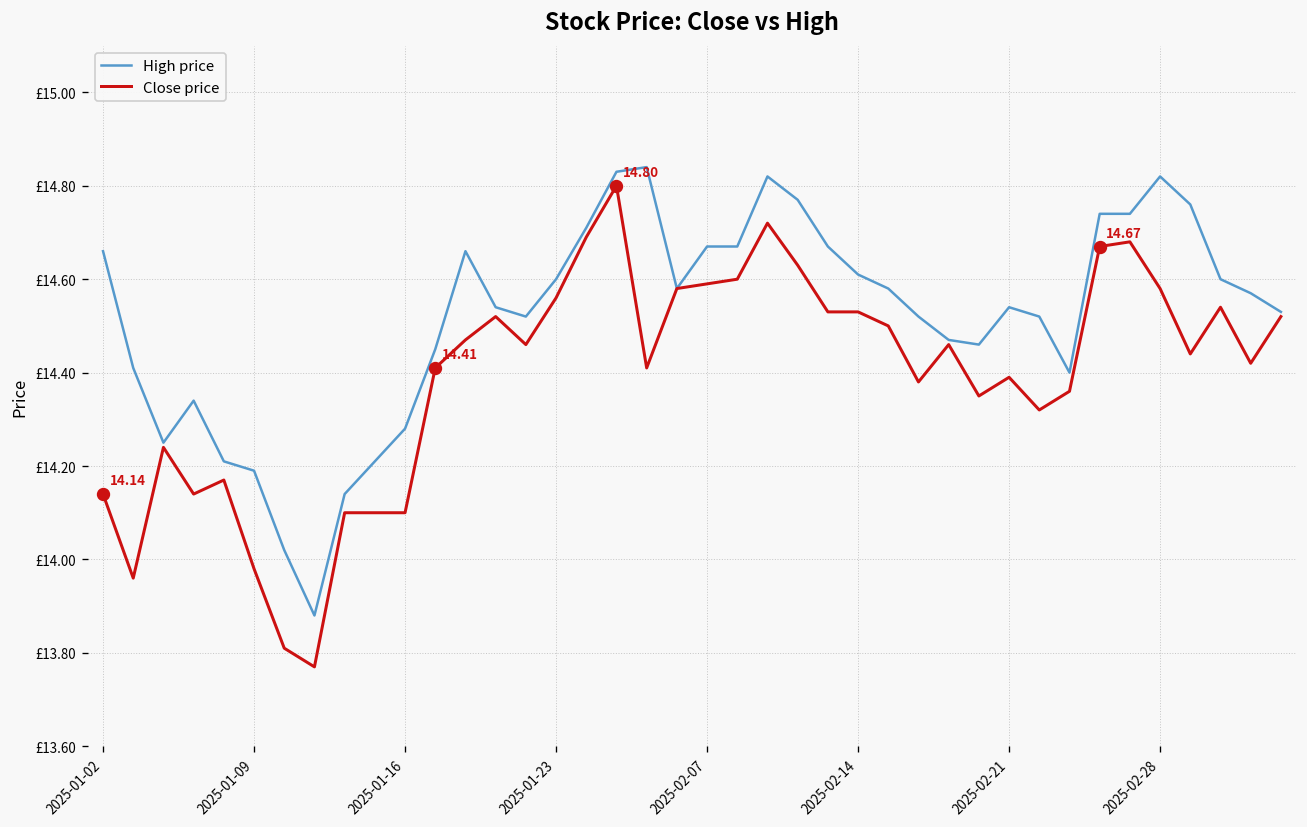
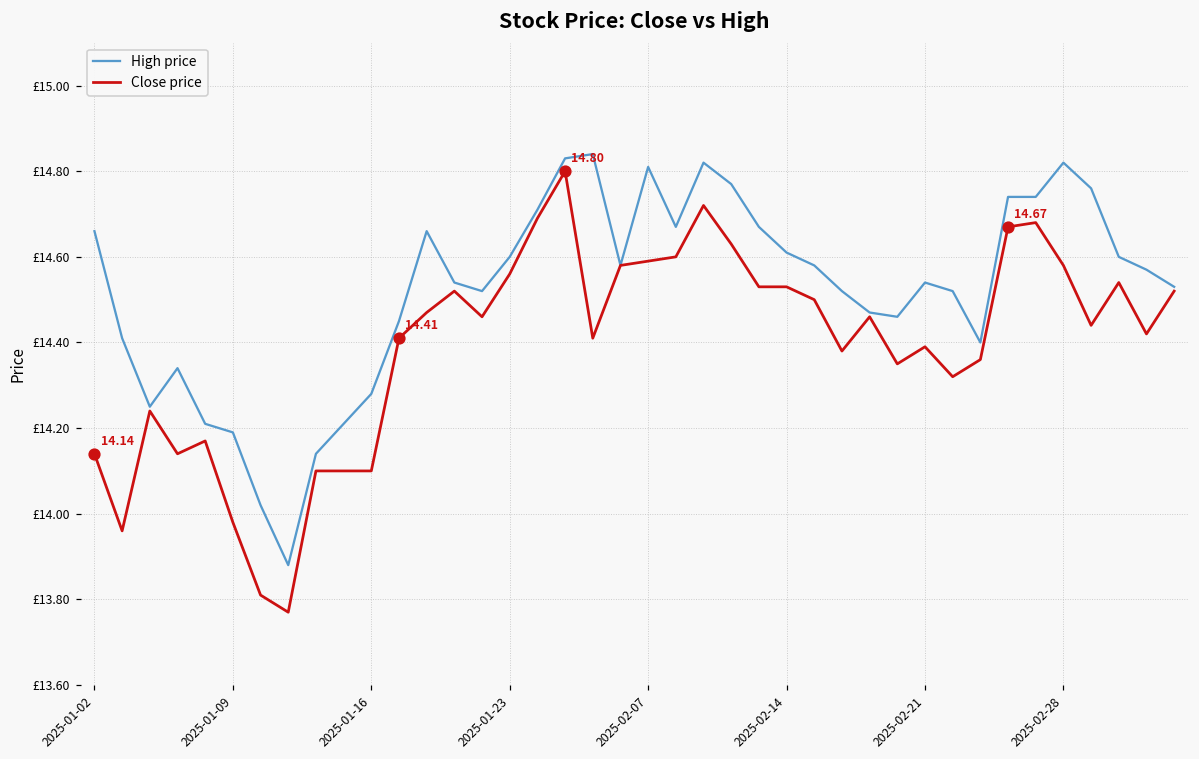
  {
    "High price": {
      "2025-01-02": "£14.66",
      "2025-01-09": "£14.19",
      "2025-01-16": "£14.28",
      "2025-01-23": "£14.60",
-     "2025-02-07": "£14.67",
+     "2025-02-07": "£14.81",
      "2025-02-14": "£14.61",
      "2025-02-21": "£14.54",
      "2025-02-28": "£14.82"
    }
  }
